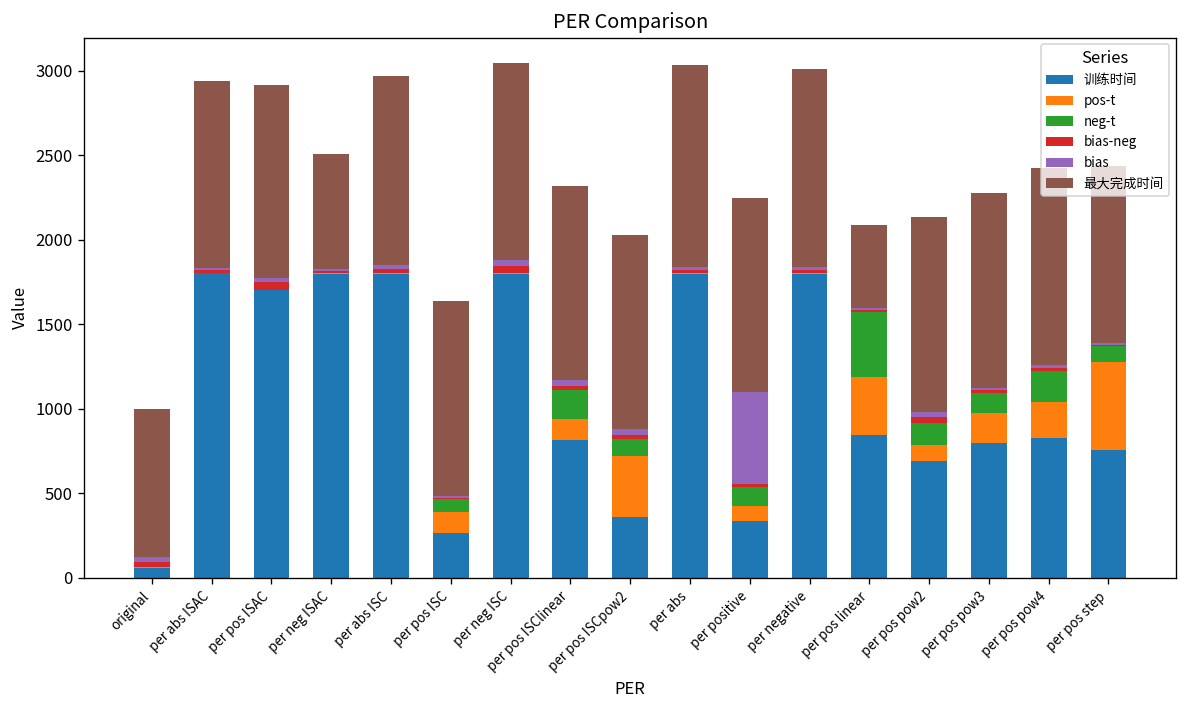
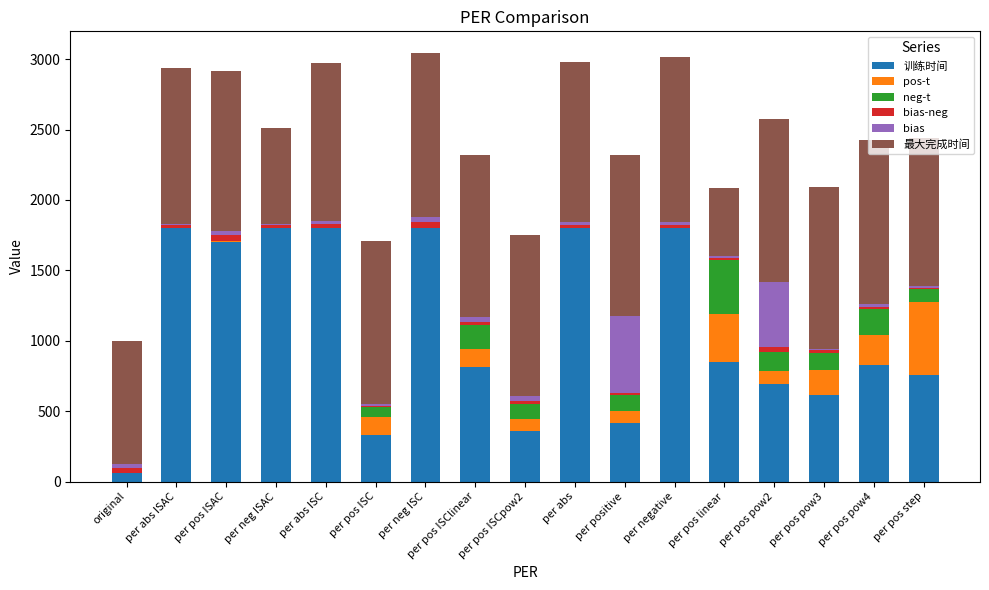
  {
    "训练时间": {
      "original": 60,
      "per abs ISAC": 1800,
      "per pos ISAC": 1700,
      "per neg ISAC": 1800,
      "per abs ISC": 1800,
-     "per pos ISC": 260,
+     "per pos ISC": 330,
      "per neg ISC": 1800,
      "per pos ISClinear": 810,
      "per pos ISCpow2": 360,
      "per abs": 1800,
-     "per positive": 340,
+     "per positive": 410,
      "per negative": 1800,
      "per pos linear": 850,
      "per pos pow2": 690,
-     "per pos pow3": 800,
+     "per pos pow3": 620,
      "per pos pow4": 830,
      "per pos step": 750
    },
    "pos-t": {
      "per pos ISC": 130,
      "per pos ISClinear": 130,
-     "per pos ISCpow2": 360,
+     "per pos ISCpow2": 80,
      "per positive": 90,
      "per pos linear": 340,
      "per pos pow2": 90,
      "per pos pow3": 180,
      "per pos pow4": 220,
      "per pos step": 520
    },
    "neg-t": {
      "per pos ISC": 70,
      "per pos ISClinear": 170,
      "per pos ISCpow2": 100,
      "per positive": 110,
      "per pos linear": 390,
      "per pos pow2": 130,
      "per pos pow3": 120,
      "per pos pow4": 180,
      "per pos step": 90
    },
    "bias-neg": {
      "original": 30,
      "per abs ISAC": 20,
      "per pos ISAC": 40,
      "per abs ISC": 20,
      "per neg ISC": 40,
      "per pos ISClinear": 30,
      "per pos ISCpow2": 20,
      "per positive": 20,
      "per negative": 20,
      "per pos pow2": 30,
      "per pos pow4": 20
    },
    "bias": {
      "original": 30,
      "per pos ISAC": 30,
      "per abs ISC": 20,
      "per neg ISC": 40,
      "per pos ISClinear": 40,
      "per pos ISCpow2": 40,
      "per abs": 20,
      "per positive": 550,
      "per negative": 20,
-     "per pos pow2": 30,
+     "per pos pow2": 470,
      "per pos pow4": 20
    },
    "最大完成时间": {
      "original": 880,
      "per abs ISAC": 1110,
      "per pos ISAC": 1140,
      "per neg ISAC": 680,
      "per abs ISC": 1120,
      "per pos ISC": 1150,
      "per neg ISC": 1160,
      "per pos ISClinear": 1150,
      "per pos ISCpow2": 1150,
-     "per abs": 1200,
+     "per abs": 1140,
      "per positive": 1150,
      "per negative": 1170,
      "per pos linear": 490,
      "per pos pow2": 1150,
      "per pos pow3": 1150
    }
  }
